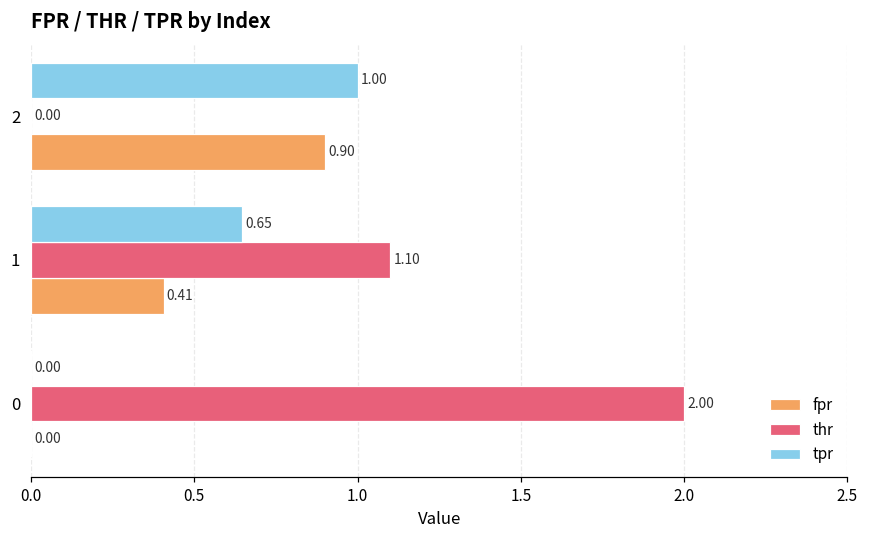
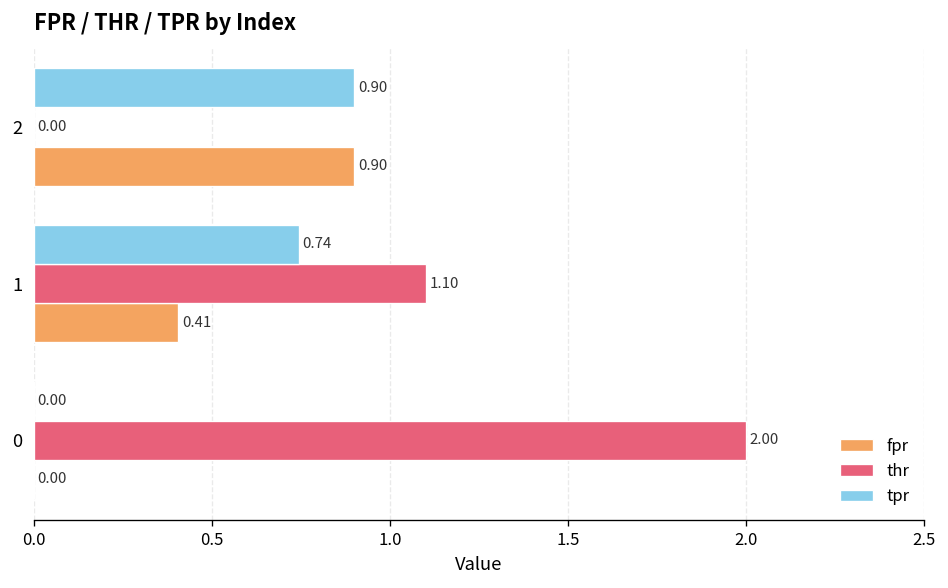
  {
    "fpr": {
      "2": 0.90,
      "1": 0.41,
      "0": 0.00
    },
    "thr": {
      "2": 0.00,
      "1": 1.10,
      "0": 2.00
    },
    "tpr": {
-     "2": 1.00,
-     "1": 0.65,
+     "2": 0.90,
+     "1": 0.74,
      "0": 0.00
    }
  }
